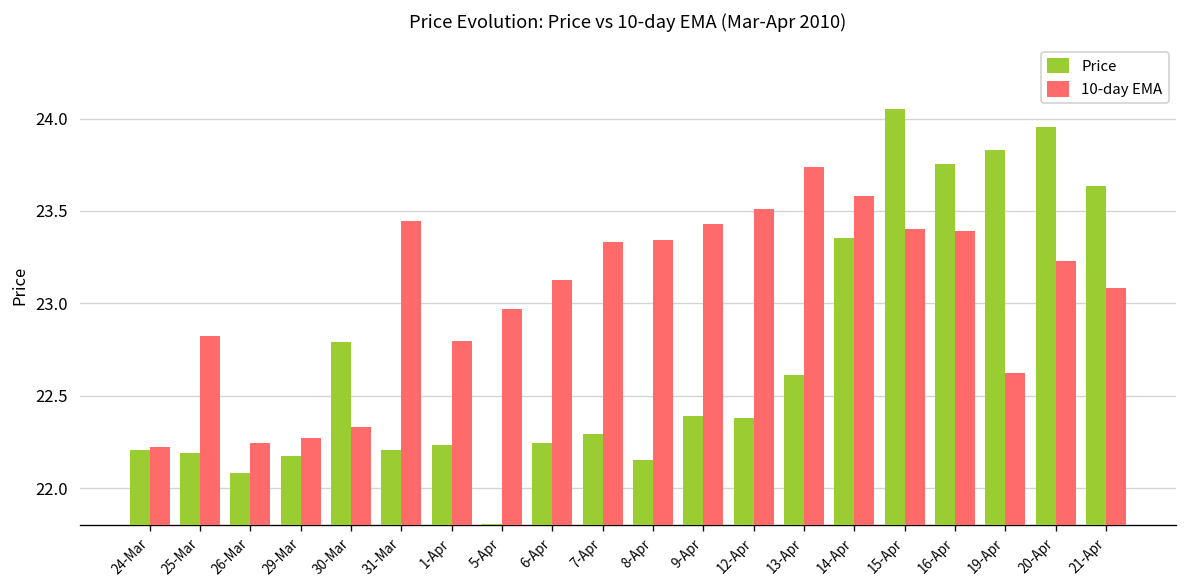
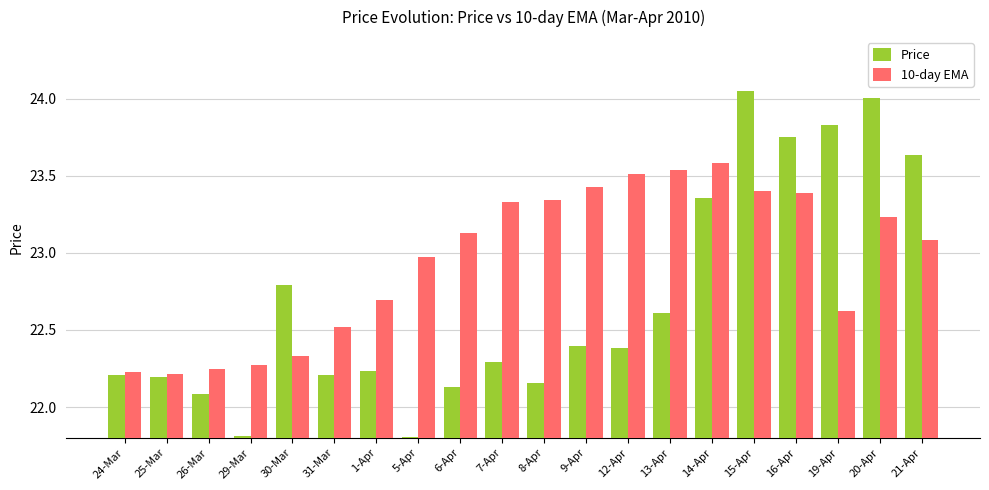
  {
    "Price": {
      "24-Mar": 22.21,
      "25-Mar": 22.19,
      "26-Mar": 22.09,
-     "29-Mar": 22.17,
+     "29-Mar": 21.81,
      "30-Mar": 22.79,
      "31-Mar": 22.21,
      "1-Apr": 22.23,
      "5-Apr": 21.81,
-     "6-Apr": 22.24,
+     "6-Apr": 22.13,
      "7-Apr": 22.29,
      "8-Apr": 22.15,
      "9-Apr": 22.39,
      "12-Apr": 22.38,
      "13-Apr": 22.61,
      "14-Apr": 23.36,
      "15-Apr": 24.05,
      "16-Apr": 23.75,
      "19-Apr": 23.83,
-     "20-Apr": 23.95,
+     "20-Apr": 24.01,
      "21-Apr": 23.63
    },
    "10-day EMA": {
      "24-Mar": 22.23,
-     "25-Mar": 22.82,
+     "25-Mar": 22.21,
      "26-Mar": 22.25,
      "29-Mar": 22.27,
      "30-Mar": 22.33,
-     "31-Mar": 23.45,
-     "1-Apr": 22.80,
+     "31-Mar": 22.52,
+     "1-Apr": 22.69,
      "5-Apr": 22.97,
      "6-Apr": 23.13,
      "7-Apr": 23.33,
      "8-Apr": 23.34,
      "9-Apr": 23.43,
      "12-Apr": 23.51,
-     "13-Apr": 23.74,
+     "13-Apr": 23.54,
      "14-Apr": 23.58,
      "15-Apr": 23.40,
      "16-Apr": 23.39,
      "19-Apr": 22.62,
      "20-Apr": 23.23,
      "21-Apr": 23.08
    }
  }
